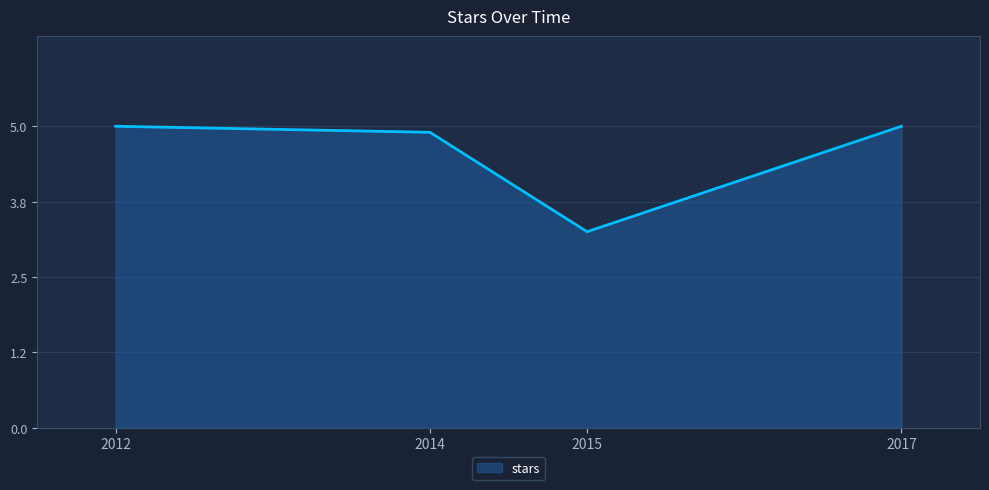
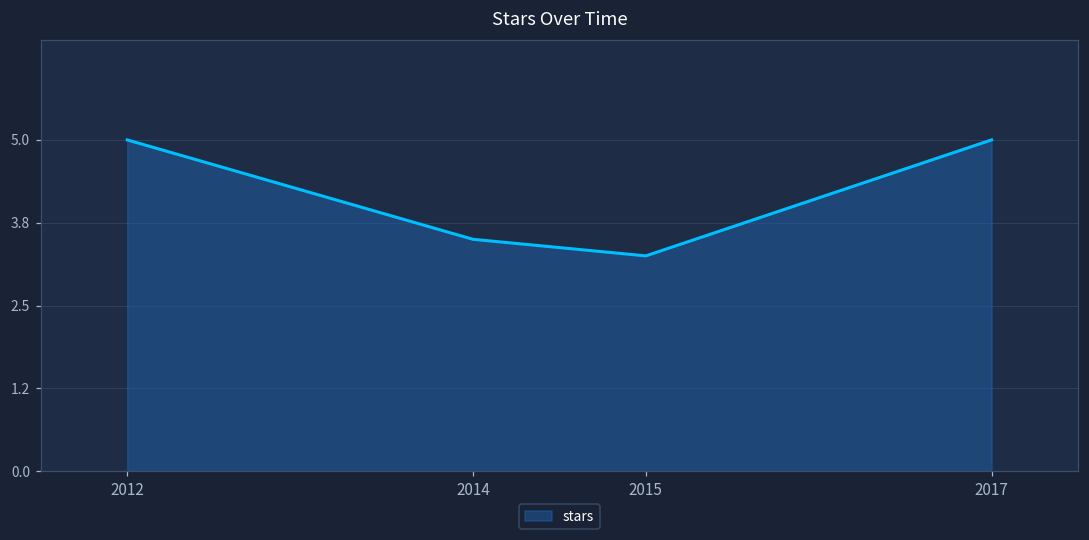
  {
    "2012": 5.0,
-   "2014": 4.9,
+   "2014": 3.5,
    "2015": 3.3,
    "2017": 5.0
  }
